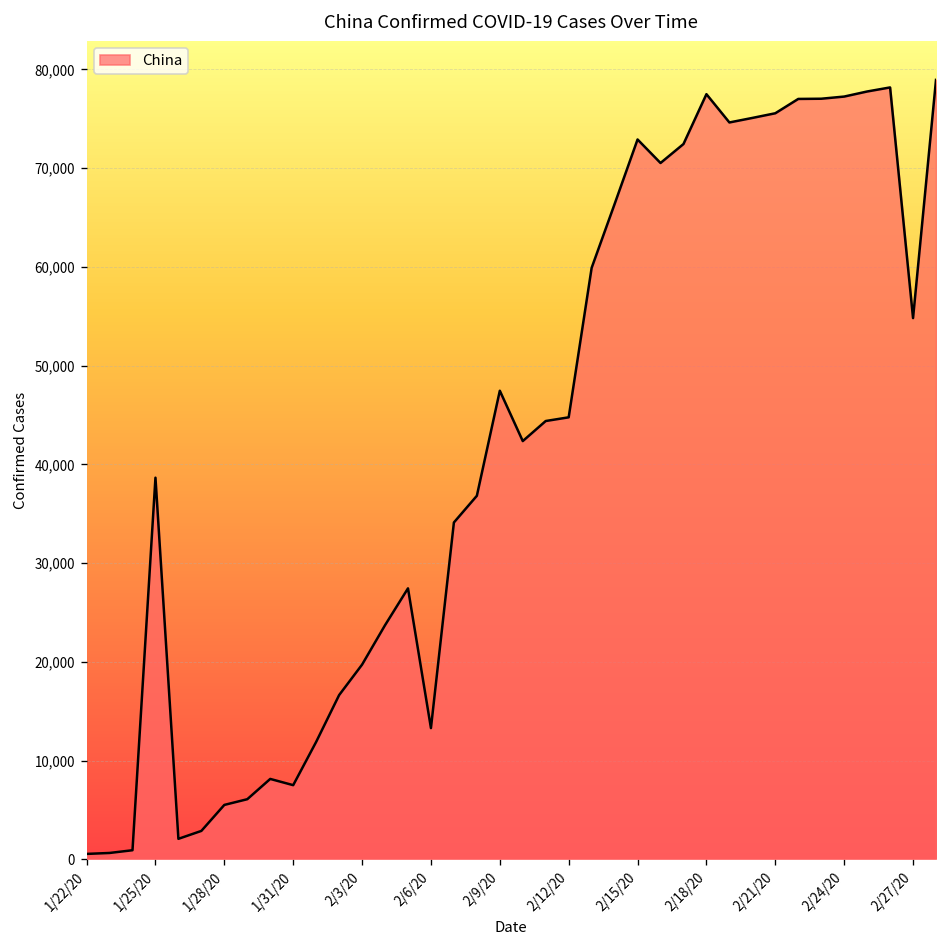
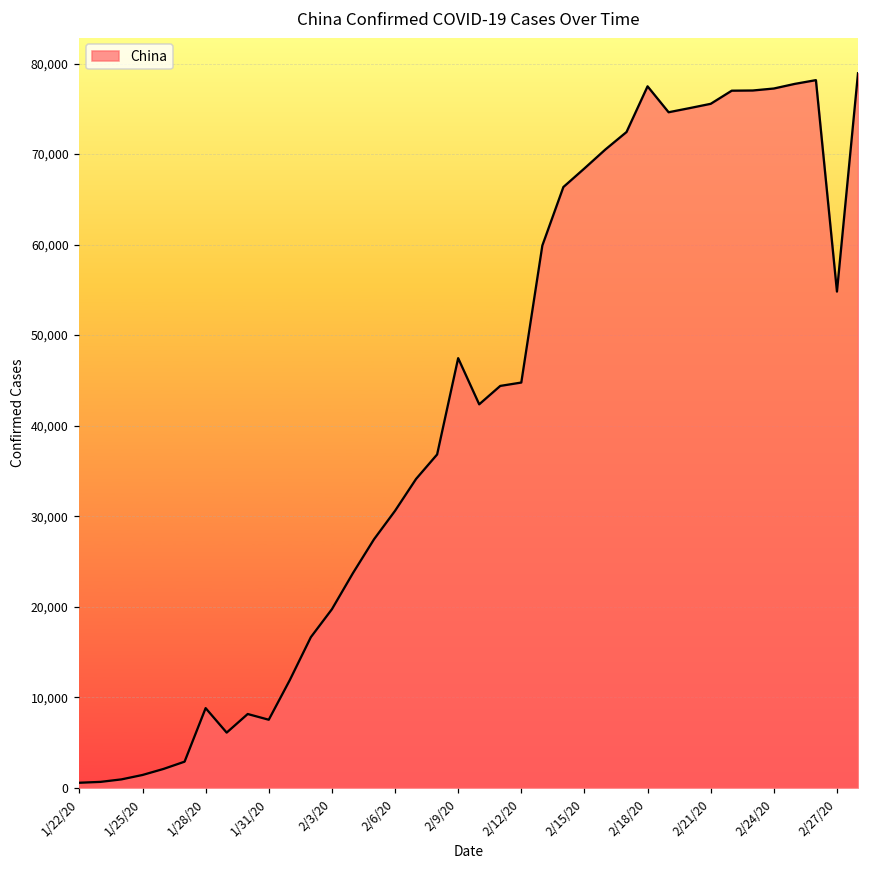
  {
    "1/22/20": "1,000",
-   "1/25/20": "39,000",
-   "1/28/20": "6,000",
+   "1/25/20": "1,000",
+   "1/28/20": "9,000",
    "1/31/20": "8,000",
    "2/3/20": "20,000",
-   "2/6/20": "13,000",
+   "2/6/20": "31,000",
    "2/9/20": "47,000",
    "2/12/20": "45,000",
-   "2/15/20": "73,000",
+   "2/15/20": "68,000",
    "2/18/20": "77,000",
    "2/21/20": "76,000",
    "2/24/20": "77,000",
    "2/27/20": "55,000"
  }
